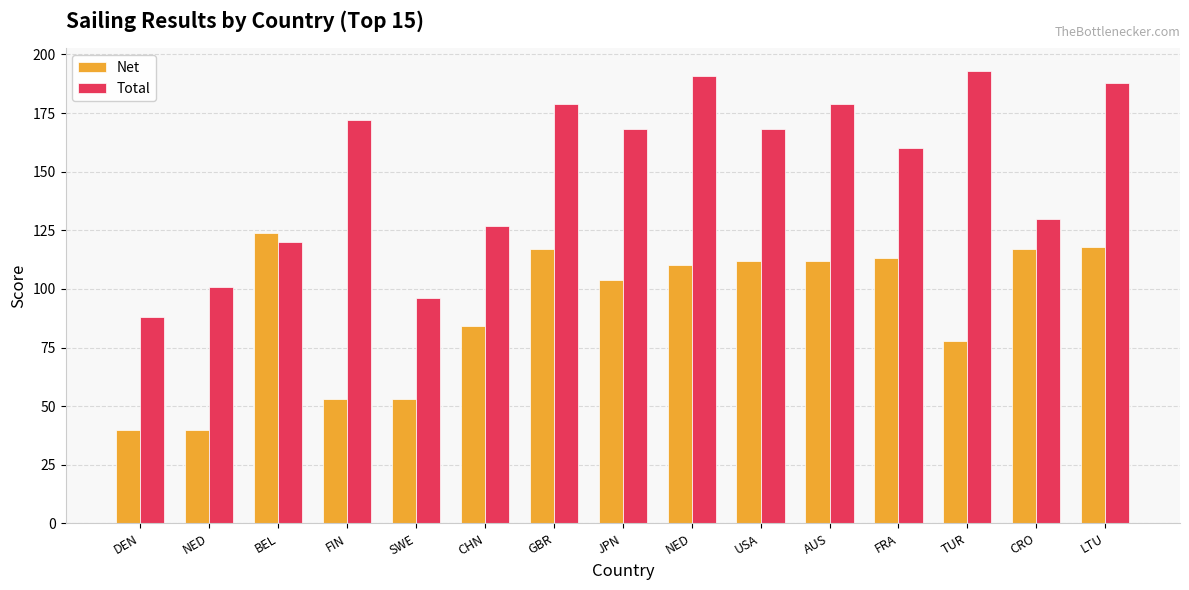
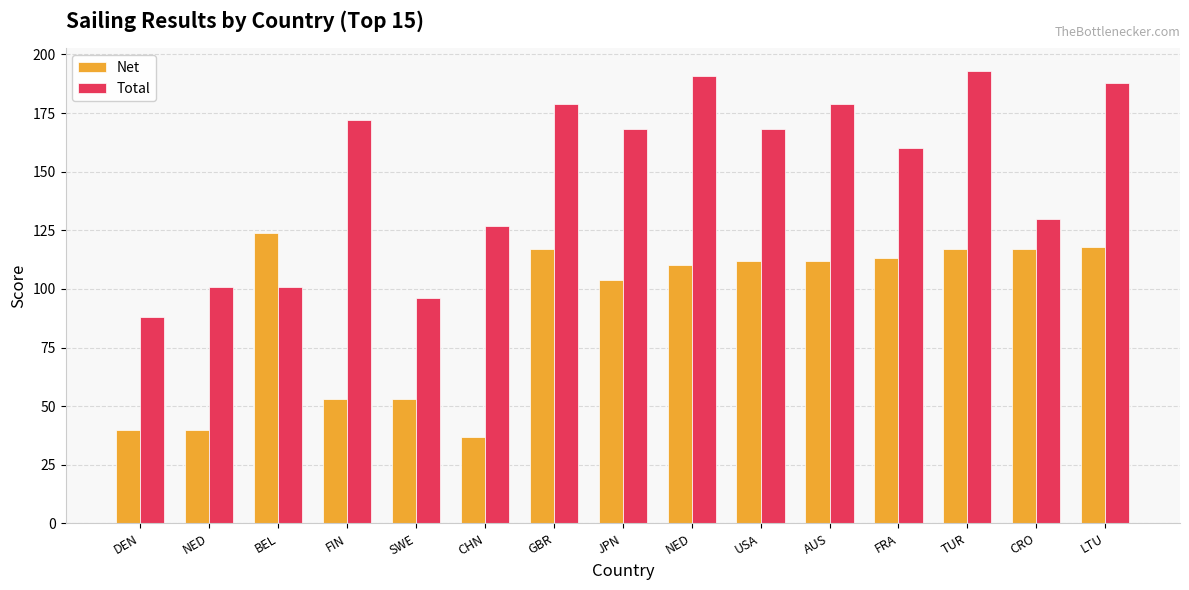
  {
    "Net": {
      "DEN": 40,
      "BEL": 124,
      "FIN": 53,
      "SWE": 53,
-     "CHN": 84,
+     "CHN": 37,
      "GBR": 117,
      "JPN": 104,
      "USA": 112,
      "AUS": 112,
      "FRA": 113,
-     "TUR": 78,
+     "TUR": 117,
      "CRO": 117,
      "LTU": 118
    },
    "Total": {
      "DEN": 88,
-     "BEL": 120,
+     "BEL": 101,
      "FIN": 172,
      "SWE": 96,
      "CHN": 127,
      "GBR": 179,
      "JPN": 168,
      "USA": 168,
      "AUS": 179,
      "FRA": 160,
      "TUR": 193,
      "CRO": 130,
      "LTU": 188
    }
  }
